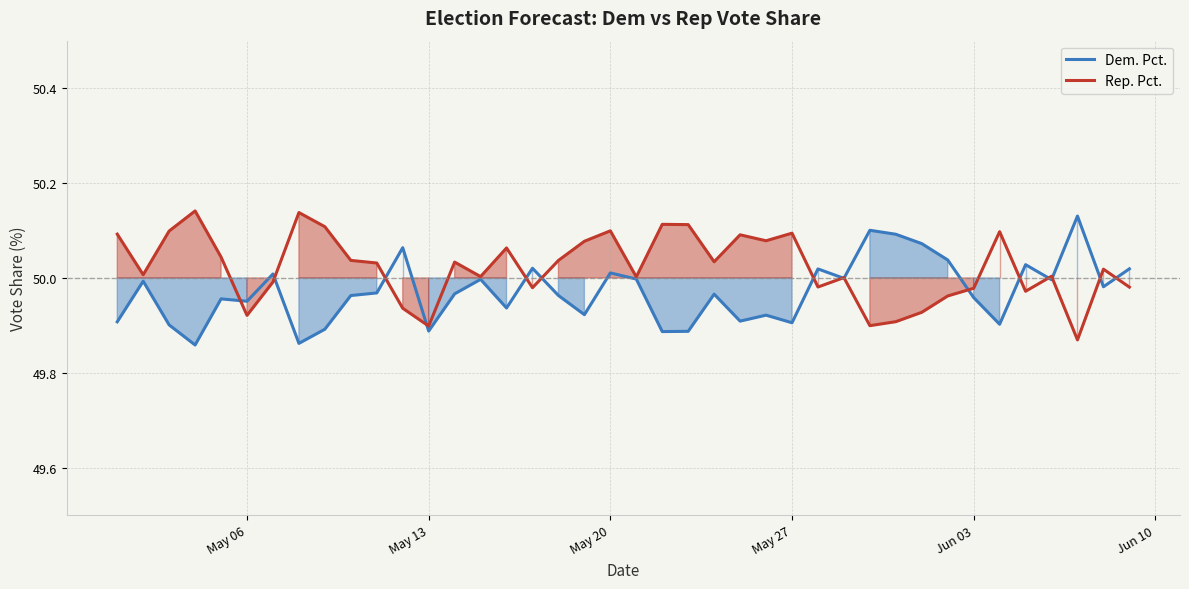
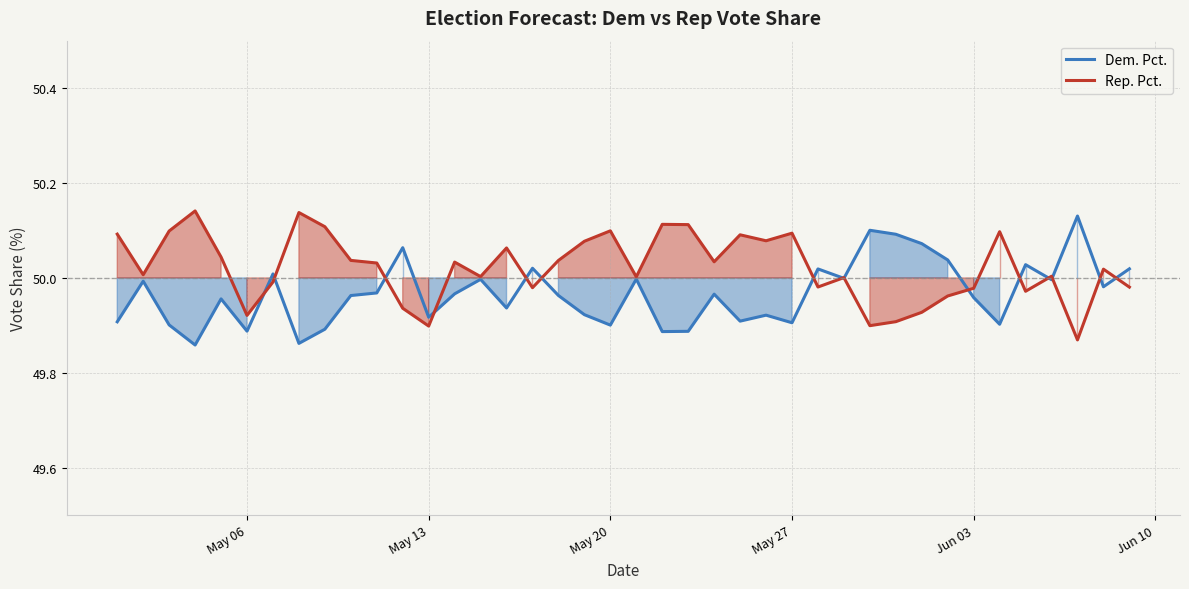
  {
    "Dem. Pct.": {
-     "May 06": 49.95,
-     "May 13": 49.89,
-     "May 20": 50.01,
+     "May 06": 49.89,
+     "May 13": 49.92,
+     "May 20": 49.90,
      "May 27": 49.91,
      "Jun 03": 49.96
    },
    "Rep. Pct.": {
      "May 06": 49.92,
      "May 13": 49.90,
      "May 20": 50.10,
      "May 27": 50.09,
      "Jun 03": 49.98
    }
  }
